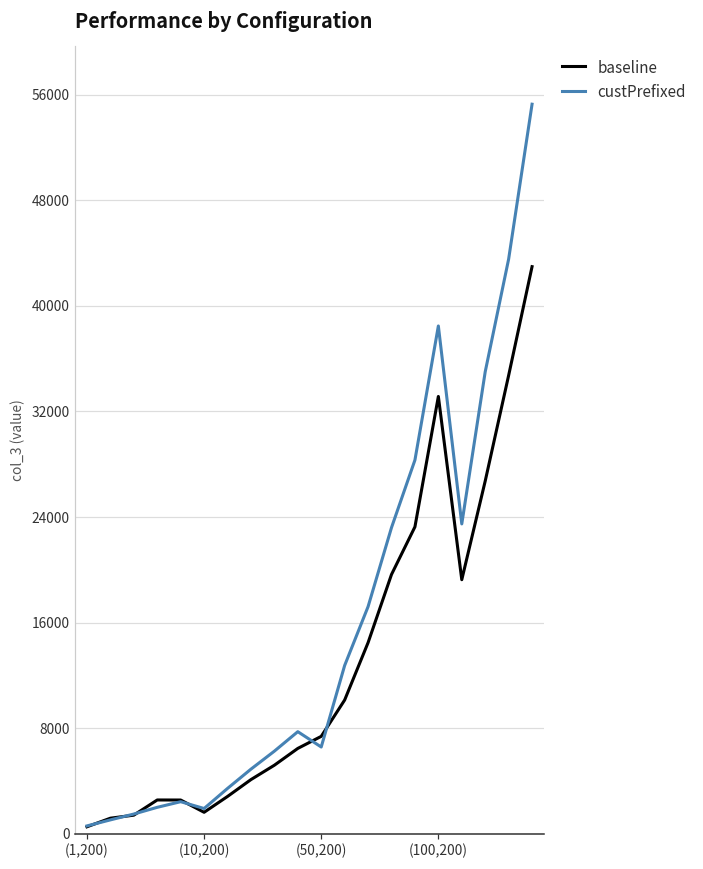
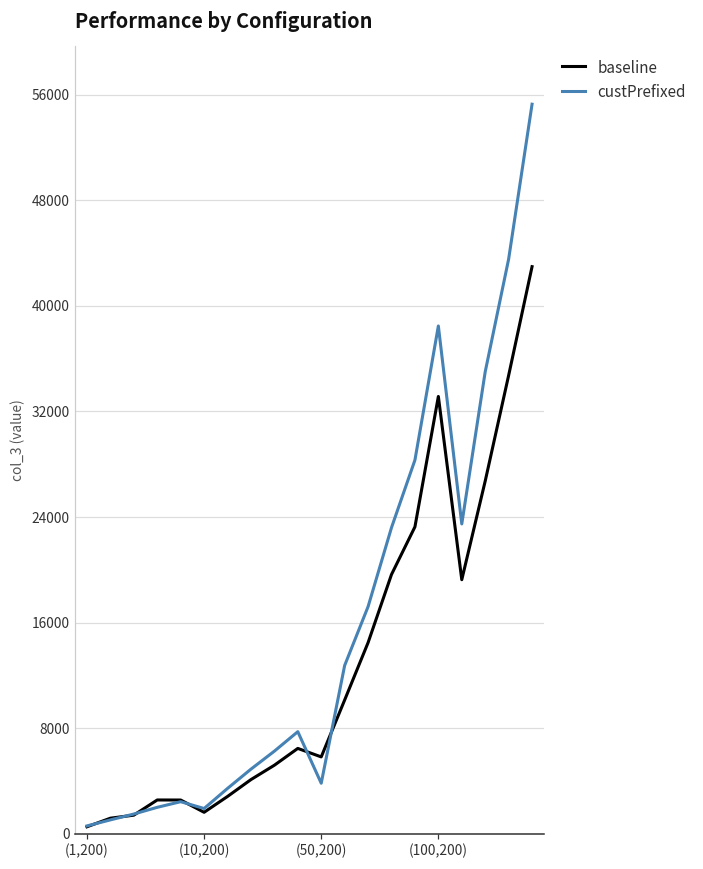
  {
    "baseline": {
      "(10,200)": 1600,
-     "(50,200)": 7400,
+     "(50,200)": 5800,
      "(100,200)": 33100
    },
    "custPrefixed": {
      "(10,200)": 1900,
-     "(50,200)": 6600,
+     "(50,200)": 3800,
      "(100,200)": 38500
    }
  }
